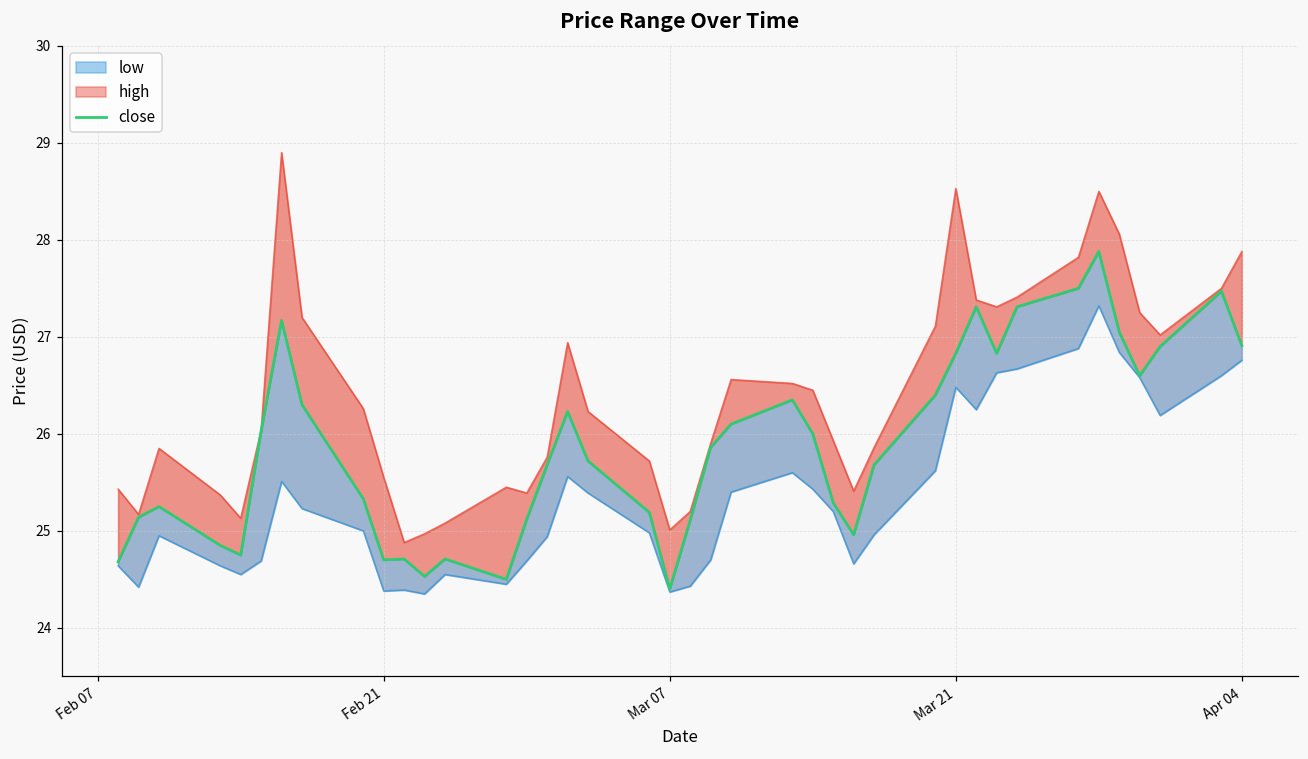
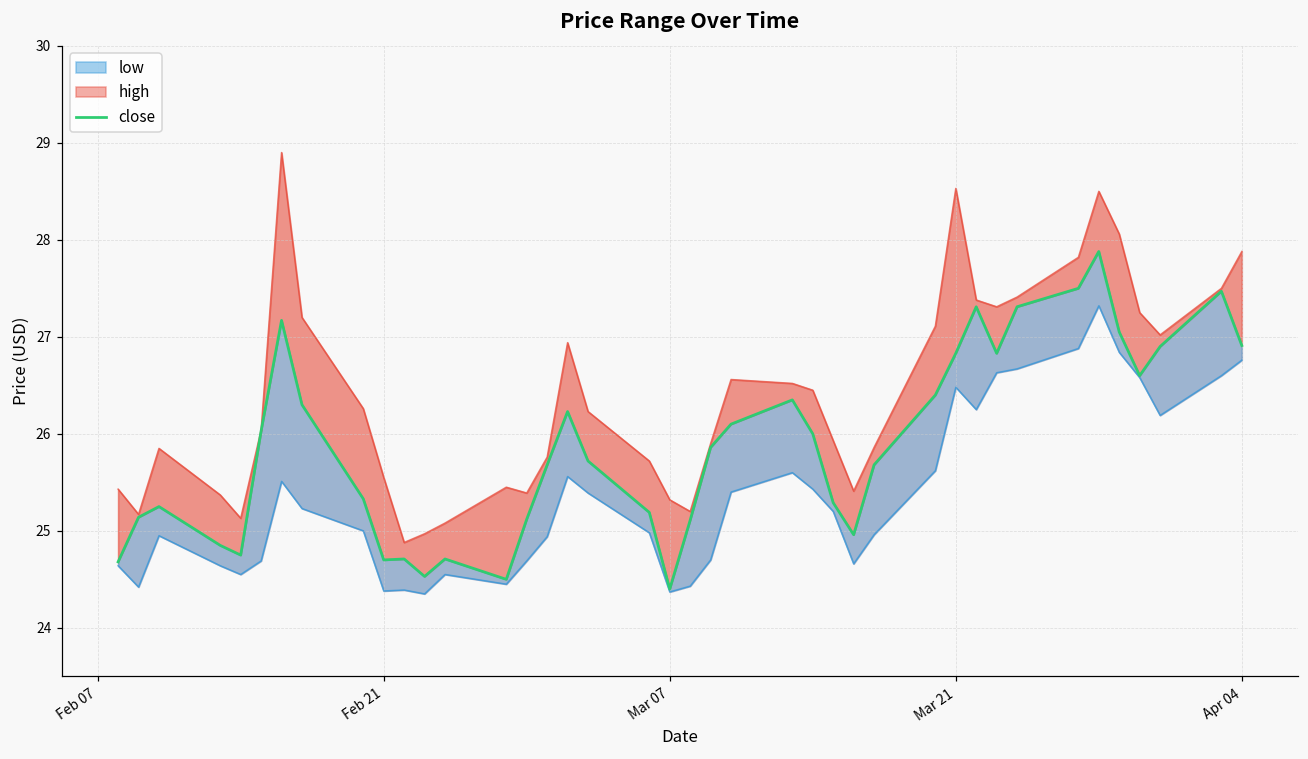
  {
    "high": {
      "Feb 21": 25.6,
-     "Mar 07": 25.0,
+     "Mar 07": 25.3,
      "Mar 21": 28.5,
      "Apr 04": 27.9
    }
  }
